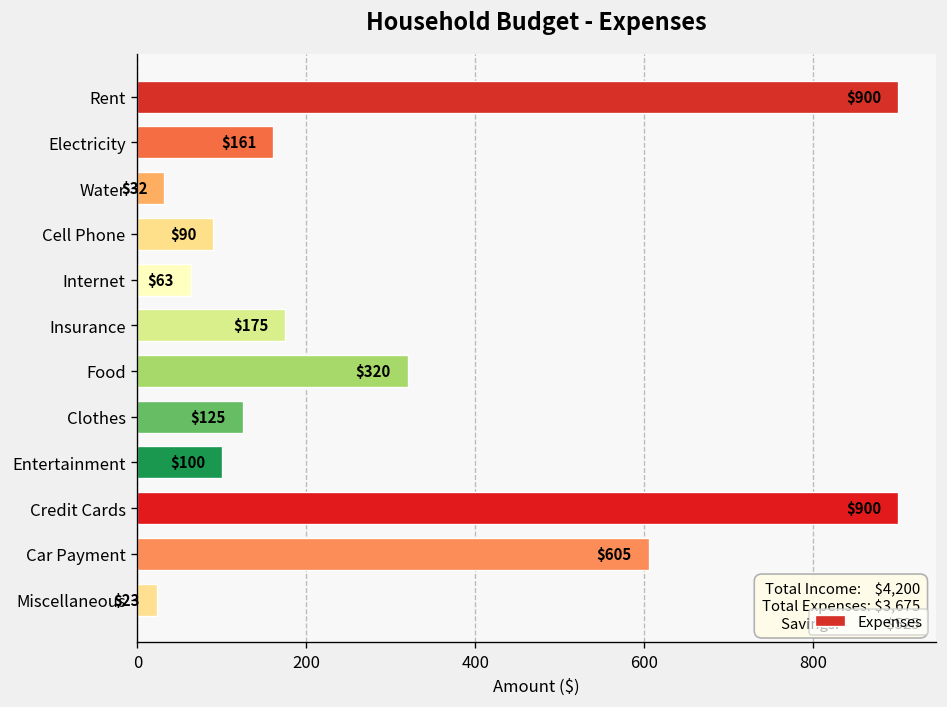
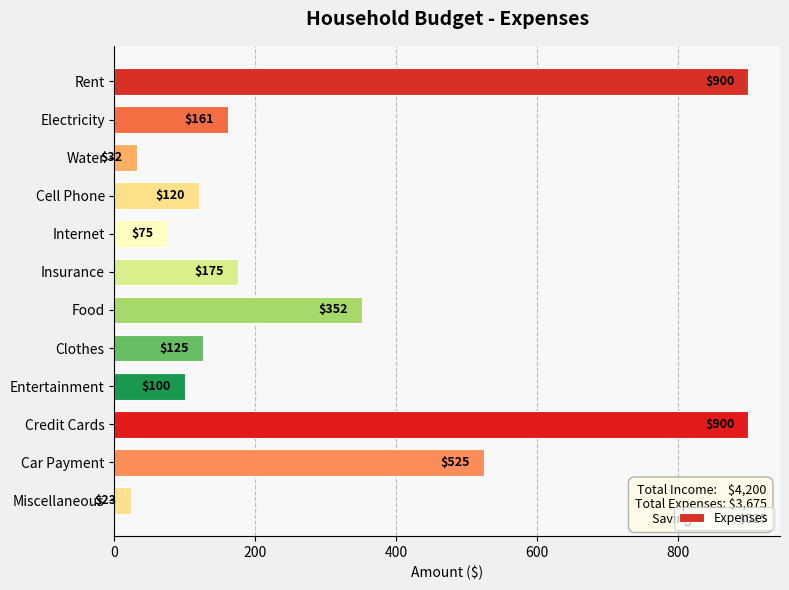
  {
    "Rent": "$900",
    "Electricity": "$161",
    "Water": "$32",
-   "Cell Phone": "$90",
-   "Internet": "$63",
+   "Cell Phone": "$120",
+   "Internet": "$75",
    "Insurance": "$175",
-   "Food": "$320",
+   "Food": "$352",
    "Clothes": "$125",
    "Entertainment": "$100",
    "Credit Cards": "$900",
-   "Car Payment": "$605",
+   "Car Payment": "$525",
    "Miscellaneous": "$23"
  }
